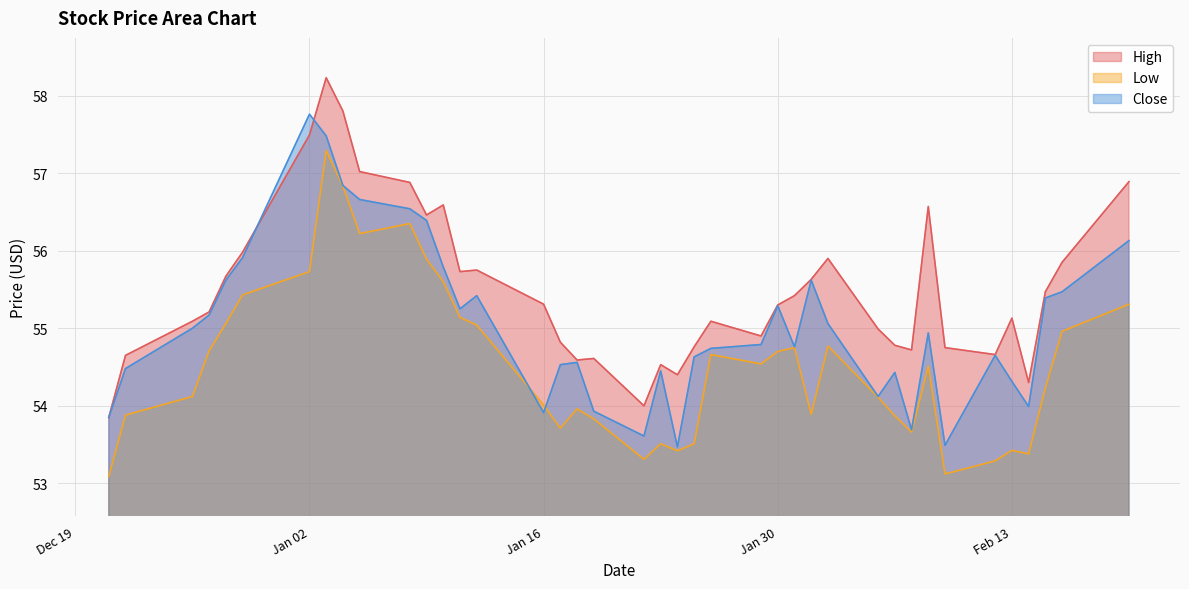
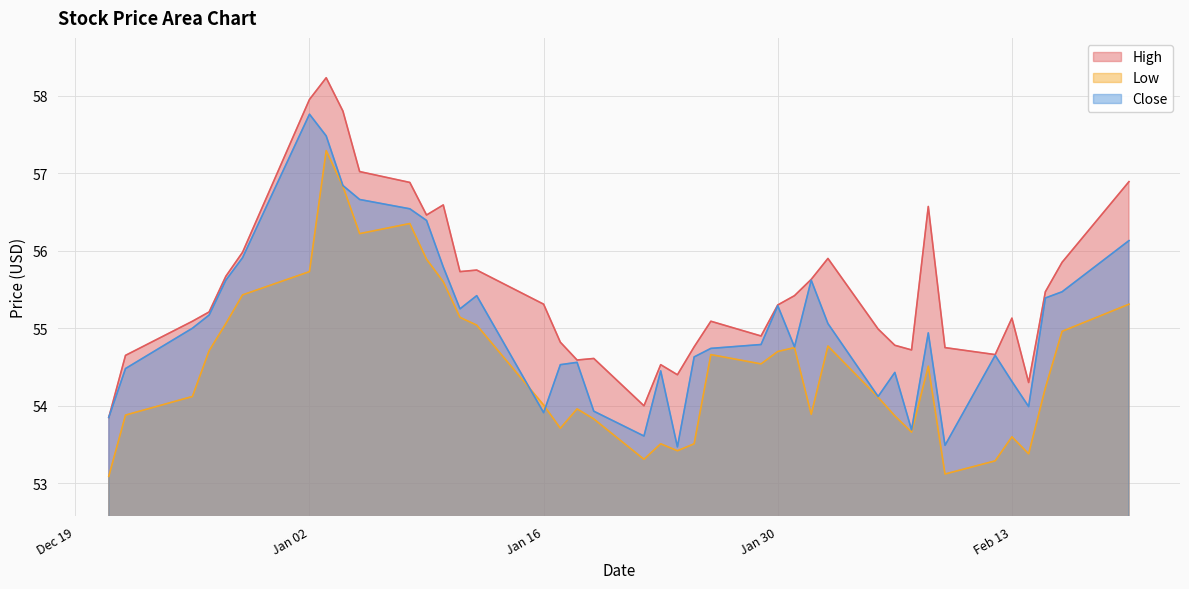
  {
    "High": {
-     "Jan 02": 57.5,
+     "Jan 02": 58.0,
      "Jan 16": 55.3,
      "Feb 13": 55.1
    },
    "Low": {
      "Jan 02": 55.7,
      "Jan 16": 54.0,
      "Jan 30": 54.7,
-     "Feb 13": 53.4
+     "Feb 13": 53.6
    },
    "Close": {
      "Jan 02": 57.8,
      "Jan 16": 53.9,
      "Feb 13": 54.3
    }
  }
